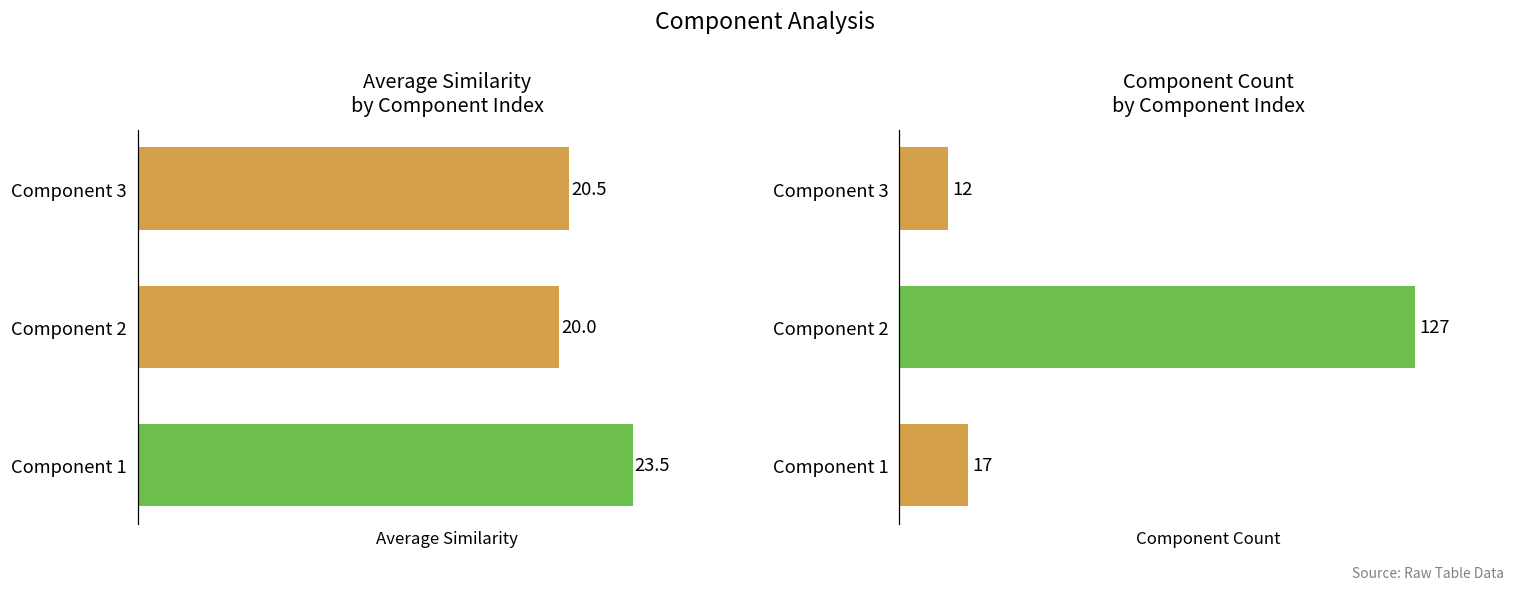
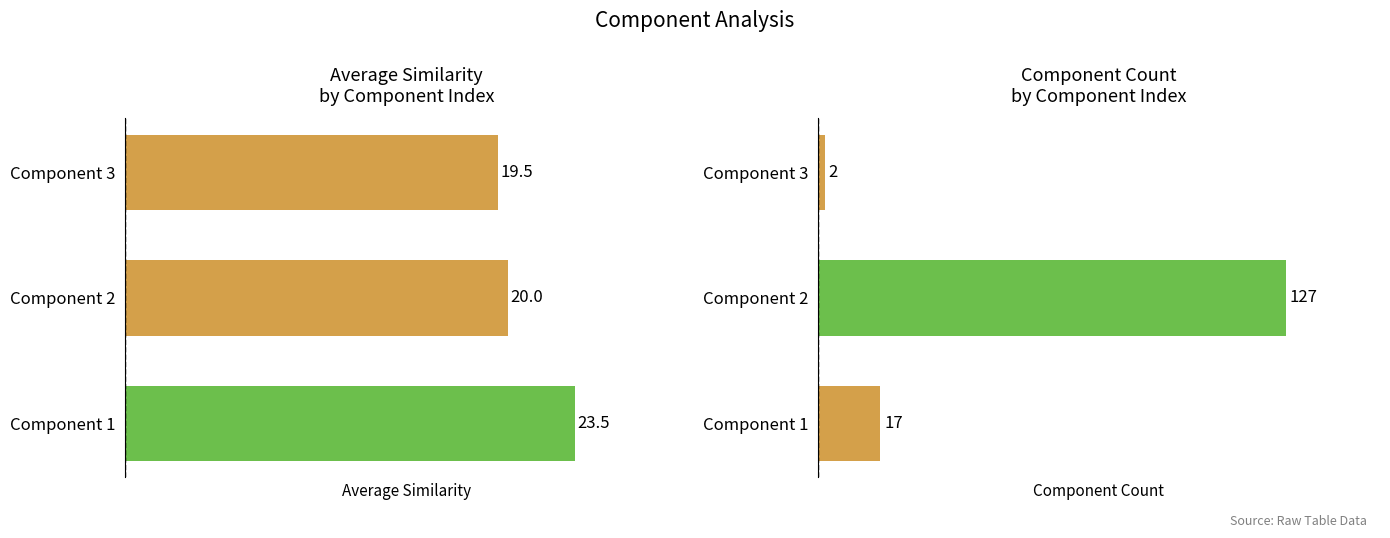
  {
    "Average Similarity by Component Index": {
-     "Component 3": 20.5,
+     "Component 3": 19.5,
      "Component 2": 20.0,
      "Component 1": 23.5
    },
    "Component Count by Component Index": {
-     "Component 3": 12,
+     "Component 3": 2,
      "Component 2": 127,
      "Component 1": 17
    }
  }
